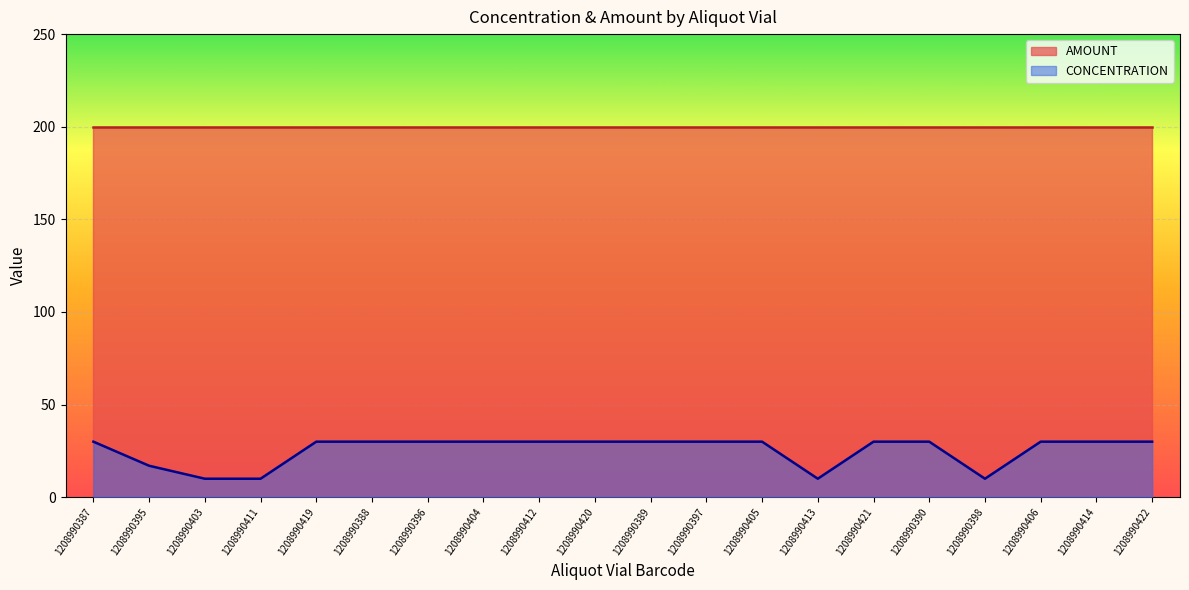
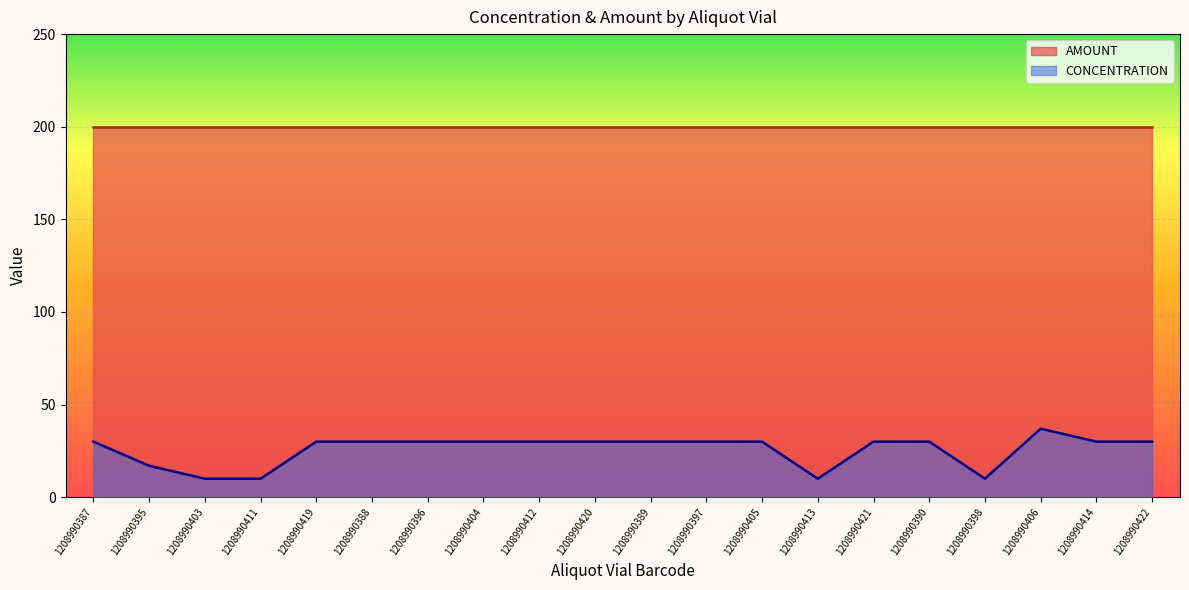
  {
    "AMOUNT": {
      "1208990387": 200,
      "1208990395": 200,
      "1208990403": 200,
      "1208990411": 200,
      "1208990419": 200,
      "1208990388": 200,
      "1208990396": 200,
      "1208990404": 200,
      "1208990412": 200,
      "1208990420": 200,
      "1208990389": 200,
      "1208990397": 200,
      "1208990405": 200,
      "1208990413": 200,
      "1208990421": 200,
      "1208990390": 200,
      "1208990398": 200,
      "1208990406": 200,
      "1208990414": 200,
      "1208990422": 200
    },
    "CONCENTRATION": {
      "1208990387": 30,
      "1208990395": 17,
      "1208990403": 10,
      "1208990411": 10,
      "1208990419": 30,
      "1208990388": 30,
      "1208990396": 30,
      "1208990404": 30,
      "1208990412": 30,
      "1208990420": 30,
      "1208990389": 30,
      "1208990397": 30,
      "1208990405": 30,
      "1208990413": 10,
      "1208990421": 30,
      "1208990390": 30,
      "1208990398": 10,
-     "1208990406": 30,
+     "1208990406": 37,
      "1208990414": 30,
      "1208990422": 30
    }
  }
